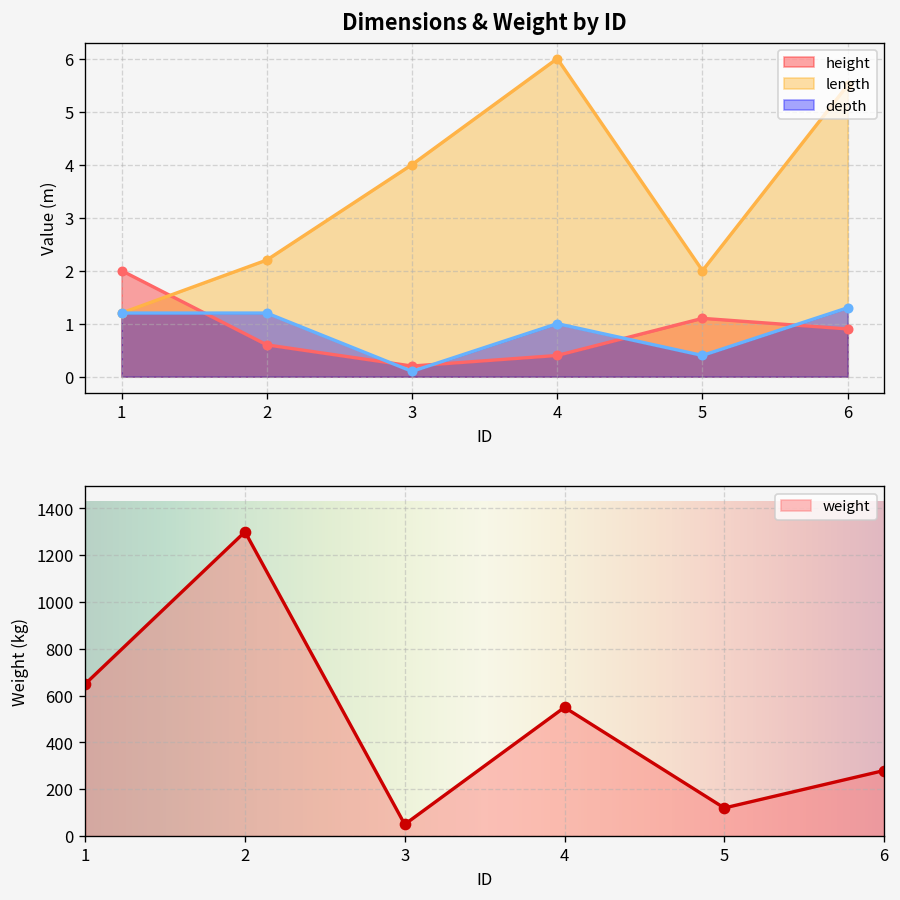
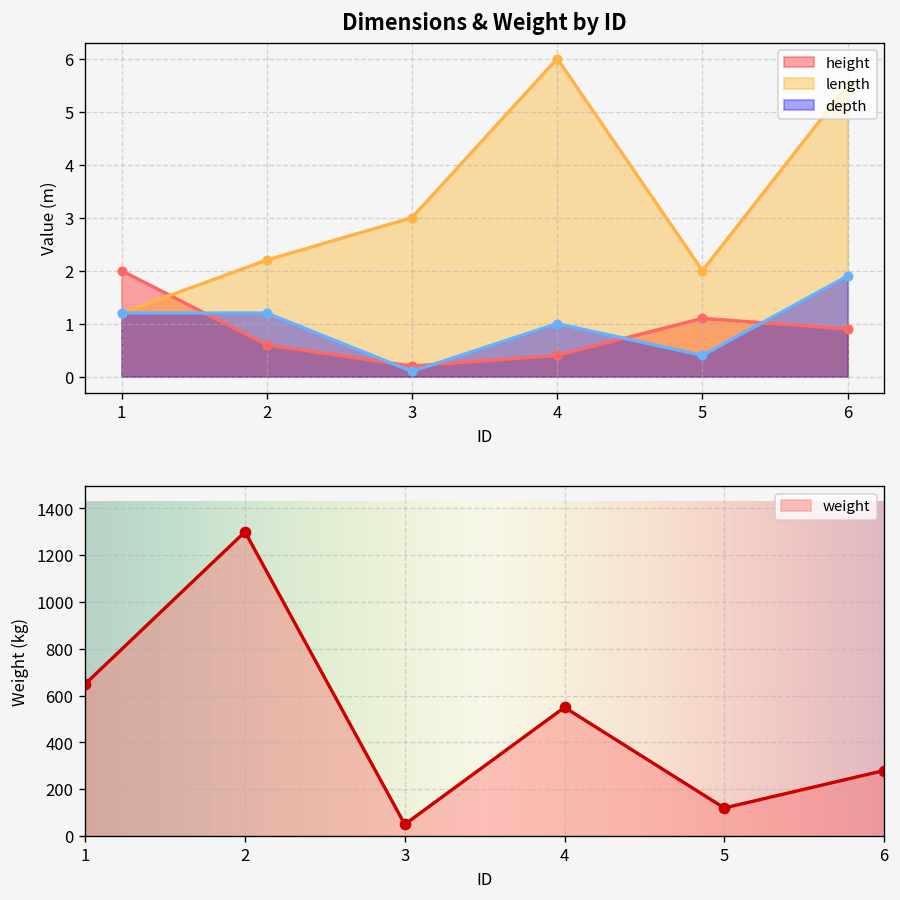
  {
    "Dimensions & Weight by ID": {
      "height": {
        "1": 2.0,
        "2": 0.6,
        "3": 0.2,
        "4": 0.4,
        "5": 1.1,
        "6": 0.9
      },
      "length": {
        "2": 2.2,
-       "3": 4,
+       "3": 3,
        "4": 6,
        "5": 2
      },
      "depth": {
        "2": 1.2,
        "3": 0.1,
        "4": 1.0,
        "5": 0.4,
-       "6": 1.3
+       "6": 1.9
      }
    }
  }
